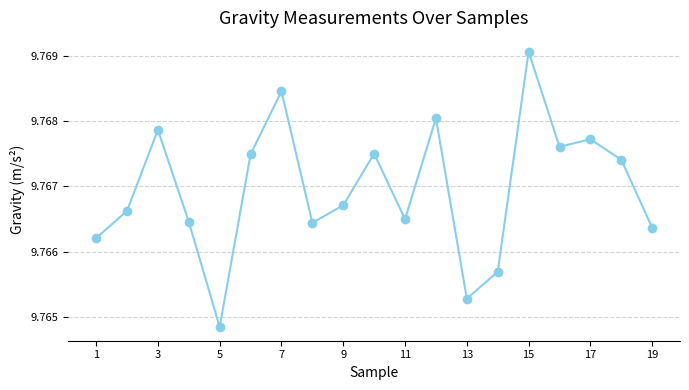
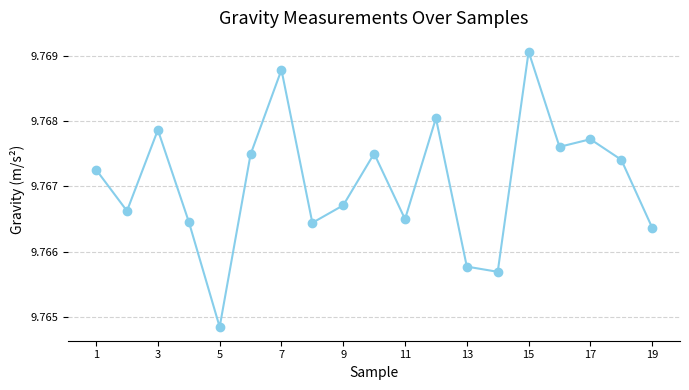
  {
-   "1": 9.7662,
+   "1": 9.7673,
    "3": 9.7679,
    "5": 9.7648,
-   "7": 9.7685,
+   "7": 9.7688,
    "9": 9.7667,
    "11": 9.7665,
-   "13": 9.7653,
+   "13": 9.7658,
    "15": 9.7691,
    "17": 9.7677,
    "19": 9.7664
  }
